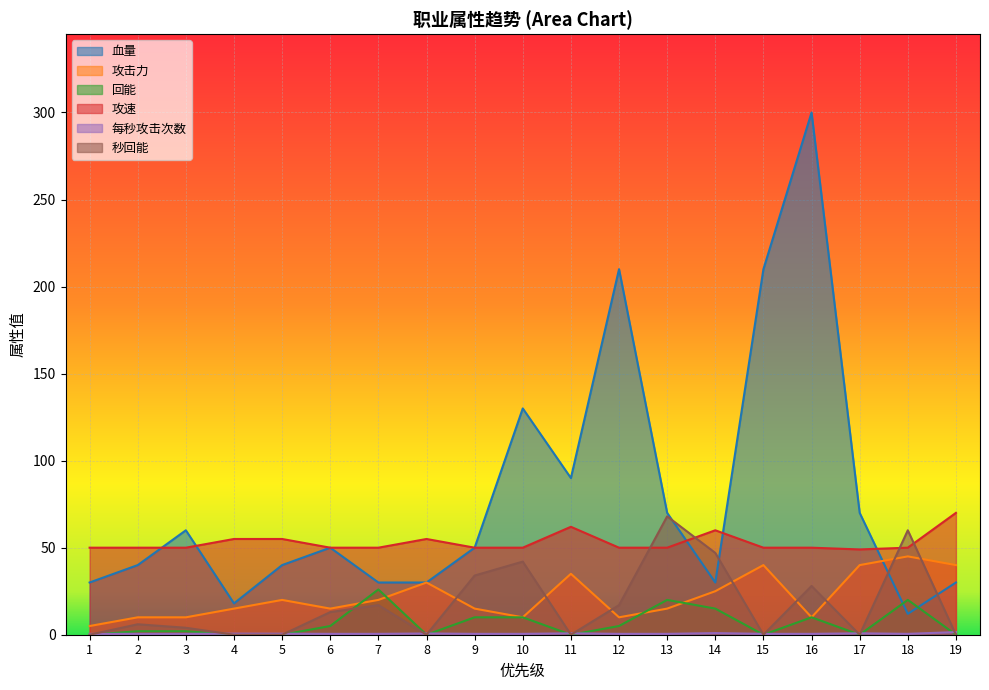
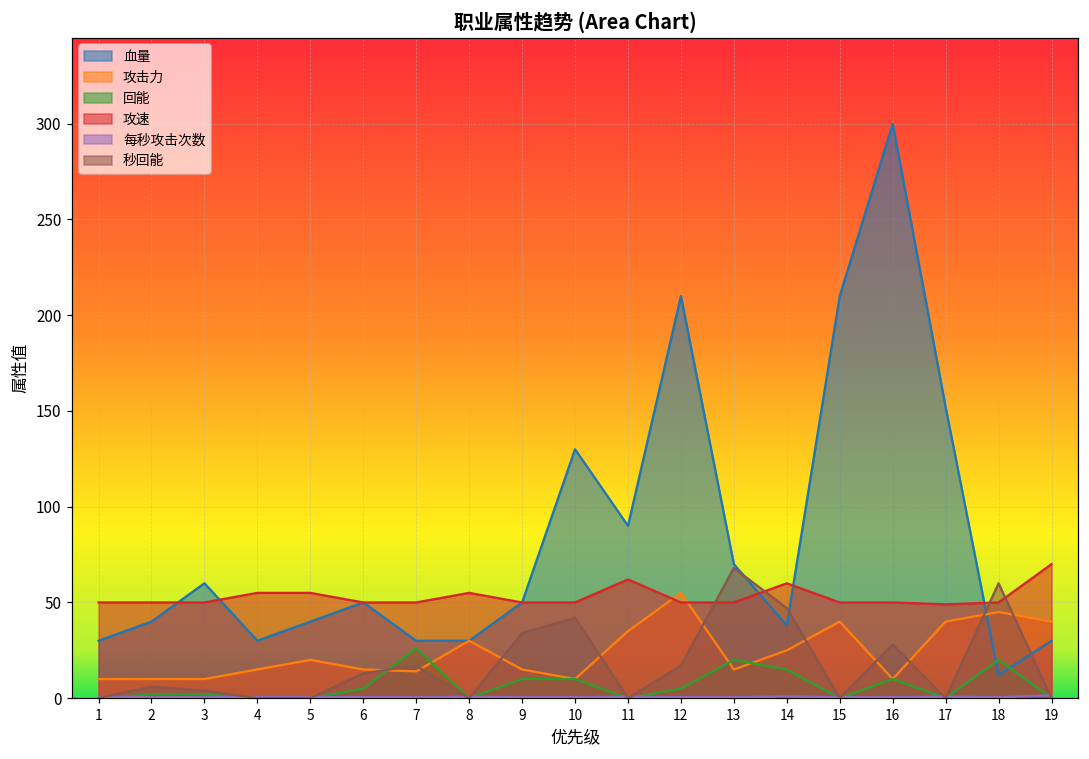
  {
    "血量": {
      "1": 30,
      "2": 40,
      "3": 60,
-     "4": 18,
+     "4": 30,
      "5": 40,
      "7": 30,
      "10": 130,
      "11": 90,
      "12": 210,
      "13": 70,
-     "14": 30,
+     "14": 38,
      "15": 210,
      "16": 300,
-     "17": 70,
+     "17": 152,
      "18": 12,
      "19": 30
    },
    "攻击力": {
-     "1": 5,
+     "1": 10,
      "2": 10,
      "3": 10,
      "4": 15,
      "5": 20,
      "6": 15,
-     "7": 20,
+     "7": 14,
      "9": 15,
      "11": 35,
-     "12": 10,
+     "12": 55,
      "13": 15,
      "14": 25,
      "15": 40,
      "17": 40,
      "18": 45,
      "19": 40
    },
    "回能": {
      "2": 2,
      "3": 2,
      "6": 5,
      "7": 26,
      "9": 10,
      "12": 5,
      "13": 20,
      "14": 15,
      "18": 20
    },
    "攻速": {
      "1": 50,
      "2": 50,
      "3": 50,
      "4": 55,
      "5": 55,
      "7": 50,
      "8": 55,
      "10": 50,
      "11": 62,
      "12": 50,
      "13": 50,
      "14": 60,
      "15": 50,
      "16": 50,
      "17": 49,
      "18": 50,
      "19": 70
    },
    "每秒攻击次数": {
      "2": 1,
      "3": 1,
      "6": 1,
      "7": 1,
      "9": 1,
      "10": 1,
      "12": 1,
      "13": 1,
      "14": 1,
      "16": 1,
      "18": 1,
      "19": 2
    },
    "秒回能": {
      "2": 6,
      "3": 4,
      "6": 13,
      "7": 17,
      "9": 34,
      "10": 42,
      "12": 17,
      "13": 68,
      "14": 47,
      "16": 28,
      "18": 60
    }
  }
